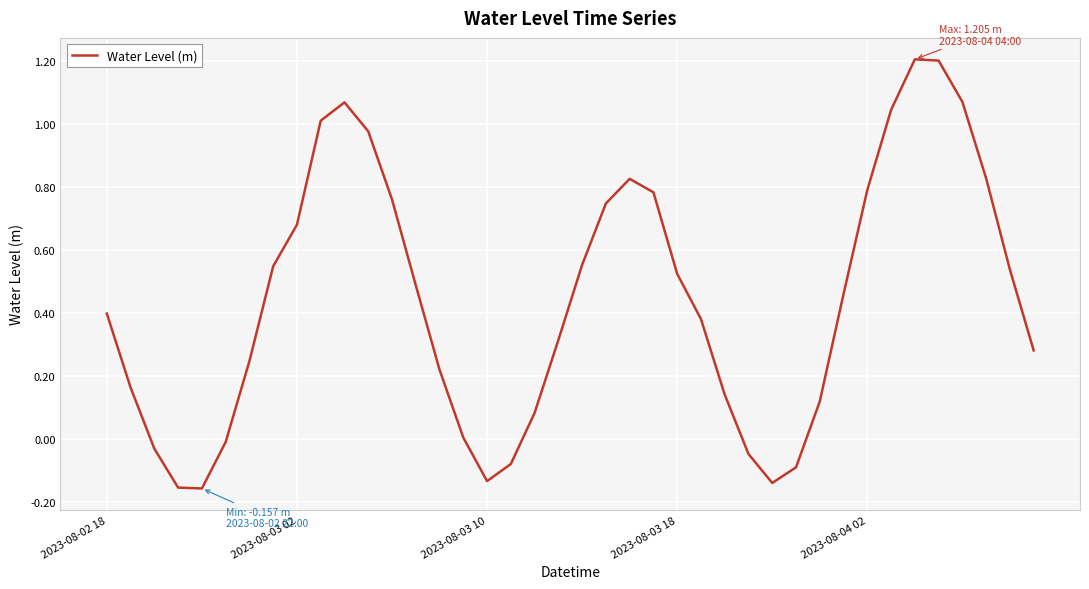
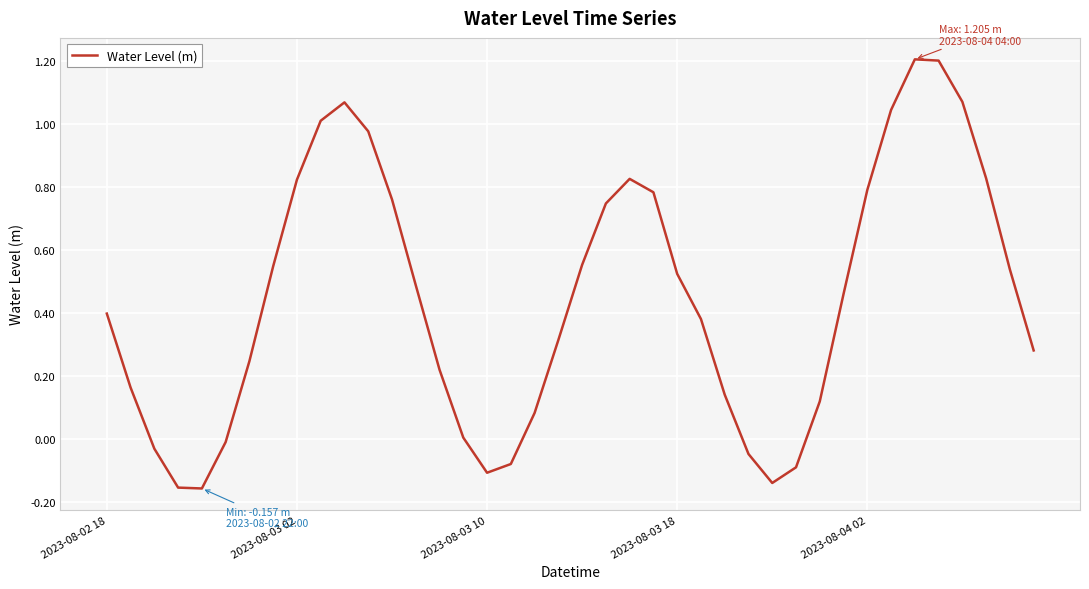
  {
    "2023-08-02 18": 0.40,
-   "2023-08-03 02": 0.68,
-   "2023-08-03 10": -0.13,
+   "2023-08-03 02": 0.82,
+   "2023-08-03 10": -0.11,
    "2023-08-03 18": 0.52,
    "2023-08-04 02": 0.79
  }
